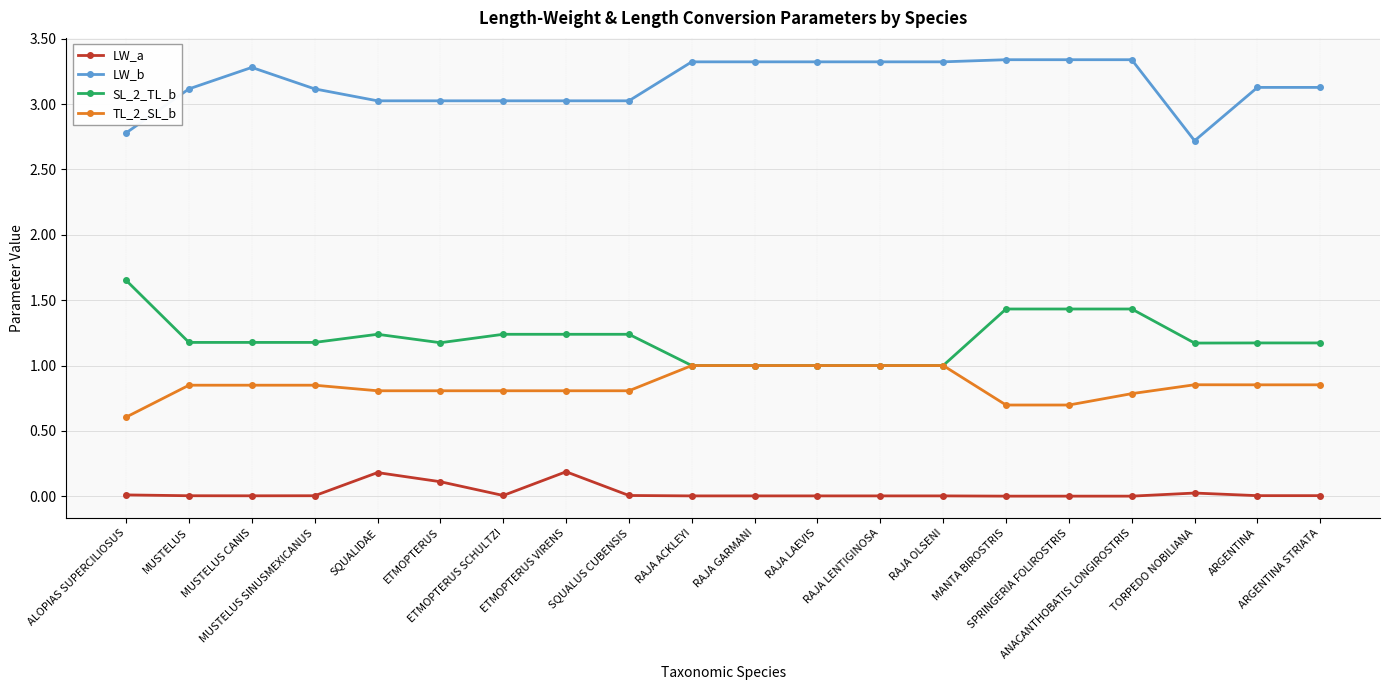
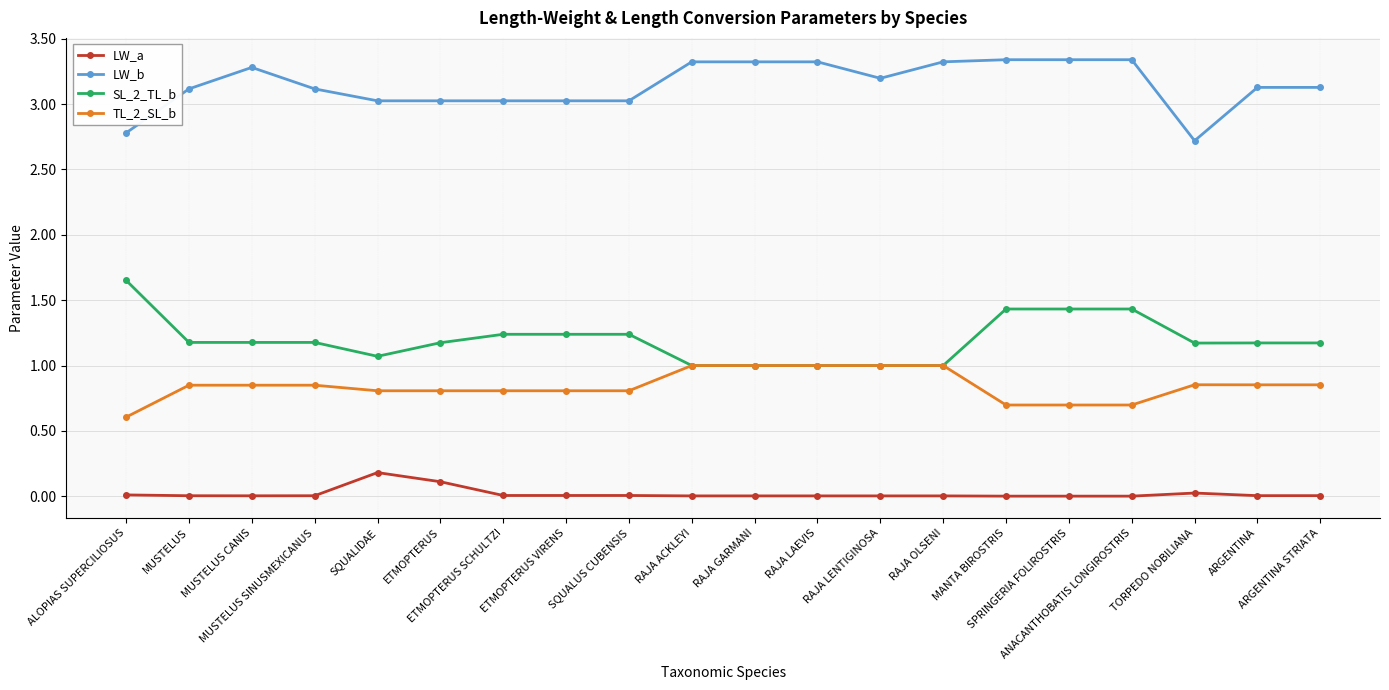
  {
    "LW_a": {
      "ALOPIAS SUPERCILIOSUS": 0.01,
      "MUSTELUS": 0.00,
      "MUSTELUS CANIS": 0.00,
      "MUSTELUS SINUSMEXICANUS": 0.00,
      "SQUALIDAE": 0.18,
      "ETMOPTERUS": 0.11,
      "ETMOPTERUS SCHULTZI": 0.01,
-     "ETMOPTERUS VIRENS": 0.19,
+     "ETMOPTERUS VIRENS": 0.01,
      "SQUALUS CUBENSIS": 0.01,
      "RAJA ACKLEYI": 0.00,
      "RAJA GARMANI": 0.00,
      "RAJA LAEVIS": 0.00,
      "RAJA LENTIGINOSA": 0.00,
      "RAJA OLSENI": 0.00,
      "MANTA BIROSTRIS": 0.00,
      "SPRINGERIA FOLIROSTRIS": 0.00,
      "ANACANTHOBATIS LONGIROSTRIS": 0.00,
      "TORPEDO NOBILIANA": 0.02,
      "ARGENTINA": 0.00,
      "ARGENTINA STRIATA": 0.00
    },
    "LW_b": {
      "ALOPIAS SUPERCILIOSUS": 2.78,
      "MUSTELUS": 3.12,
      "MUSTELUS CANIS": 3.28,
      "MUSTELUS SINUSMEXICANUS": 3.12,
      "SQUALIDAE": 3.03,
      "ETMOPTERUS": 3.03,
      "ETMOPTERUS SCHULTZI": 3.03,
      "ETMOPTERUS VIRENS": 3.03,
      "SQUALUS CUBENSIS": 3.03,
      "RAJA ACKLEYI": 3.32,
      "RAJA GARMANI": 3.32,
      "RAJA LAEVIS": 3.32,
-     "RAJA LENTIGINOSA": 3.32,
+     "RAJA LENTIGINOSA": 3.20,
      "RAJA OLSENI": 3.32,
      "MANTA BIROSTRIS": 3.34,
      "SPRINGERIA FOLIROSTRIS": 3.34,
      "ANACANTHOBATIS LONGIROSTRIS": 3.34,
      "TORPEDO NOBILIANA": 2.72,
      "ARGENTINA": 3.13,
      "ARGENTINA STRIATA": 3.13
    },
    "SL_2_TL_b": {
      "ALOPIAS SUPERCILIOSUS": 1.65,
      "MUSTELUS": 1.18,
      "MUSTELUS CANIS": 1.18,
      "MUSTELUS SINUSMEXICANUS": 1.18,
-     "SQUALIDAE": 1.24,
+     "SQUALIDAE": 1.07,
      "ETMOPTERUS": 1.17,
      "ETMOPTERUS SCHULTZI": 1.24,
      "ETMOPTERUS VIRENS": 1.24,
      "SQUALUS CUBENSIS": 1.24,
      "MANTA BIROSTRIS": 1.43,
      "SPRINGERIA FOLIROSTRIS": 1.43,
      "ANACANTHOBATIS LONGIROSTRIS": 1.43,
      "TORPEDO NOBILIANA": 1.17,
      "ARGENTINA": 1.17,
      "ARGENTINA STRIATA": 1.17
    },
    "TL_2_SL_b": {
      "ALOPIAS SUPERCILIOSUS": 0.61,
      "MUSTELUS": 0.85,
      "MUSTELUS CANIS": 0.85,
      "MUSTELUS SINUSMEXICANUS": 0.85,
      "SQUALIDAE": 0.81,
      "ETMOPTERUS": 0.81,
      "ETMOPTERUS SCHULTZI": 0.81,
      "ETMOPTERUS VIRENS": 0.81,
      "SQUALUS CUBENSIS": 0.81,
      "MANTA BIROSTRIS": 0.70,
      "SPRINGERIA FOLIROSTRIS": 0.70,
-     "ANACANTHOBATIS LONGIROSTRIS": 0.79,
+     "ANACANTHOBATIS LONGIROSTRIS": 0.70,
      "TORPEDO NOBILIANA": 0.85,
      "ARGENTINA": 0.85,
      "ARGENTINA STRIATA": 0.85
    }
  }
